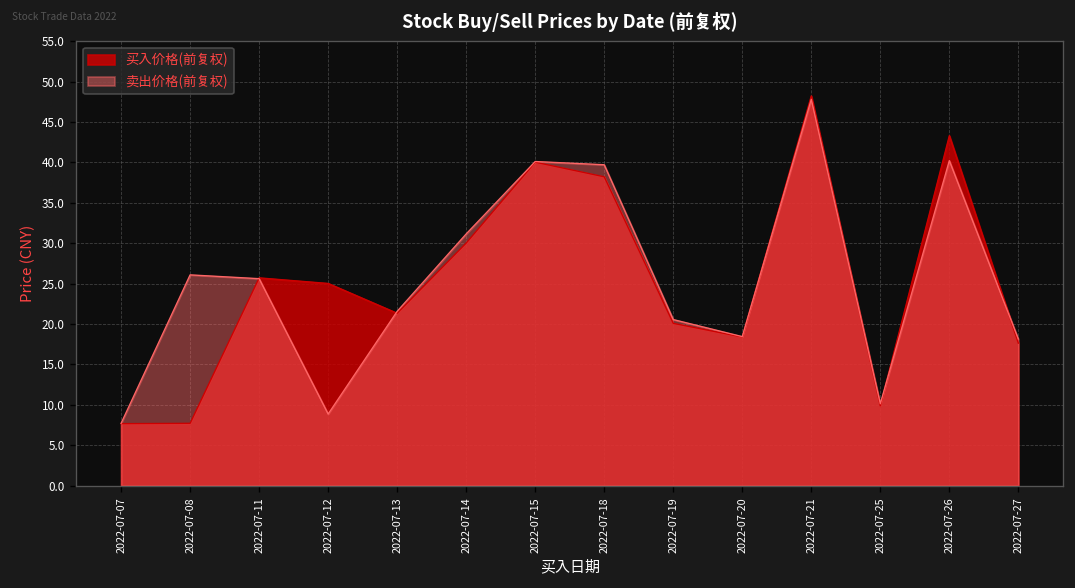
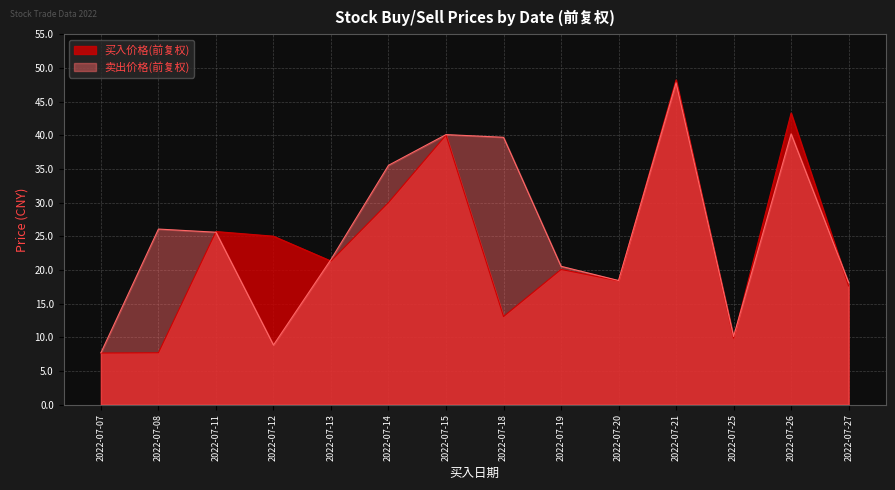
  {
    "买入价格(前复权)": {
      "2022-07-08": 8,
      "2022-07-12": 25,
      "2022-07-14": 30,
-     "2022-07-18": 38,
+     "2022-07-18": 13,
      "2022-07-19": 20,
      "2022-07-21": 48,
      "2022-07-26": 43,
      "2022-07-27": 18
    },
    "卖出价格(前复权)": {
      "2022-07-08": 26,
      "2022-07-12": 9,
-     "2022-07-14": 31,
+     "2022-07-14": 36,
      "2022-07-18": 40,
      "2022-07-19": 21,
      "2022-07-21": 48,
      "2022-07-26": 40,
      "2022-07-27": 18
    }
  }
